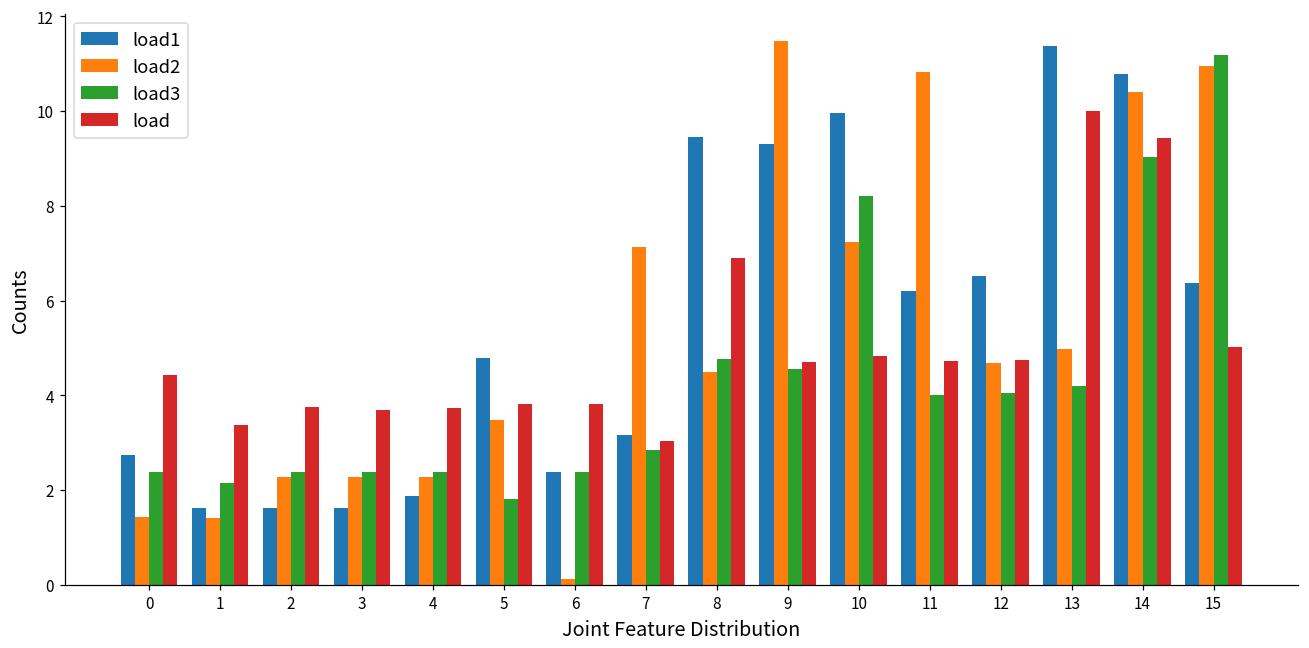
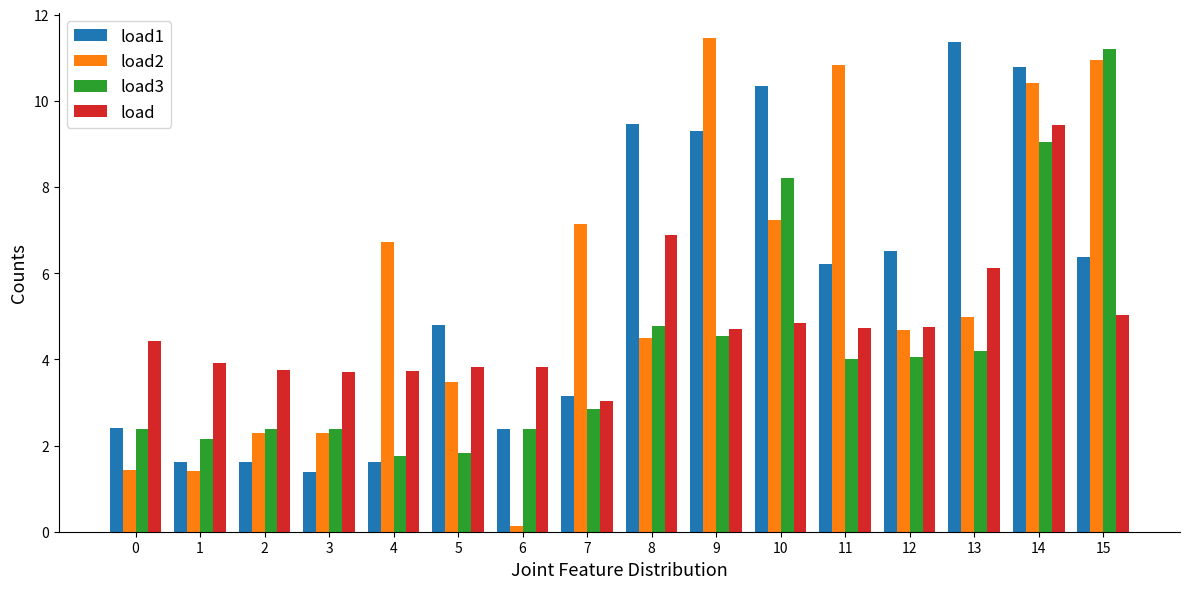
  {
    "load1": {
-     "0": 2.7,
+     "0": 2.4,
      "1": 1.6,
      "2": 1.6,
-     "3": 1.6,
-     "4": 1.9,
+     "3": 1.4,
+     "4": 1.6,
      "5": 4.8,
      "6": 2.4,
      "7": 3.2,
      "8": 9.5,
      "9": 9.3,
-     "10": 10.0,
+     "10": 10.3,
      "11": 6.2,
      "12": 6.5,
      "13": 11.4,
      "14": 10.8,
      "15": 6.4
    },
    "load2": {
      "0": 1.4,
      "1": 1.4,
      "2": 2.3,
      "3": 2.3,
-     "4": 2.3,
+     "4": 6.7,
      "5": 3.5,
      "6": 0.1,
      "7": 7.1,
      "8": 4.5,
      "9": 11.5,
      "10": 7.2,
      "11": 10.8,
      "12": 4.7,
      "13": 5.0,
      "14": 10.4,
      "15": 11.0
    },
    "load3": {
      "0": 2.4,
      "1": 2.1,
      "2": 2.4,
      "3": 2.4,
-     "4": 2.4,
+     "4": 1.8,
      "5": 1.8,
      "6": 2.4,
      "7": 2.9,
      "8": 4.8,
      "9": 4.6,
      "10": 8.2,
      "11": 4.0,
      "12": 4.0,
      "13": 4.2,
      "14": 9.0,
      "15": 11.2
    },
    "load": {
      "0": 4.4,
-     "1": 3.4,
+     "1": 3.9,
      "2": 3.8,
      "3": 3.7,
      "4": 3.7,
      "5": 3.8,
      "6": 3.8,
      "7": 3.0,
      "8": 6.9,
      "9": 4.7,
      "10": 4.8,
      "11": 4.7,
      "12": 4.7,
-     "13": 10.0,
+     "13": 6.1,
      "14": 9.4,
      "15": 5.0
    }
  }
